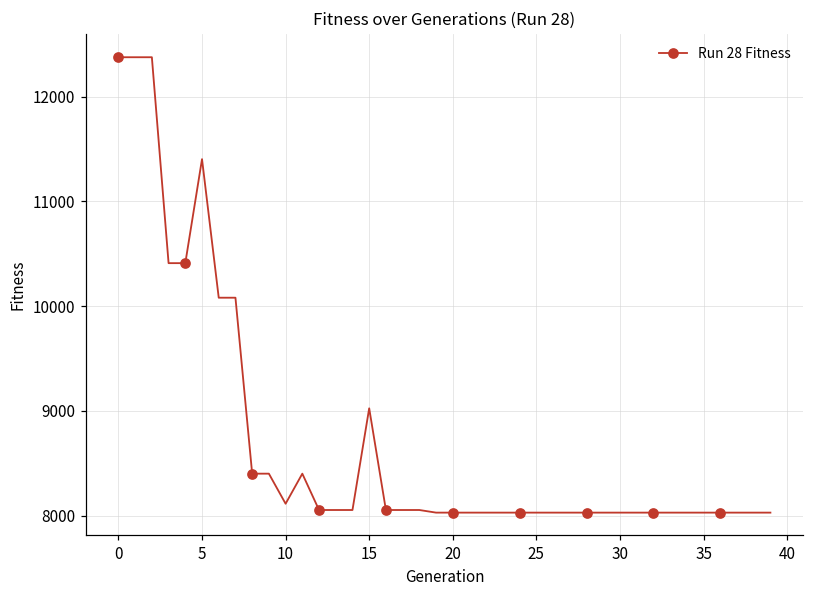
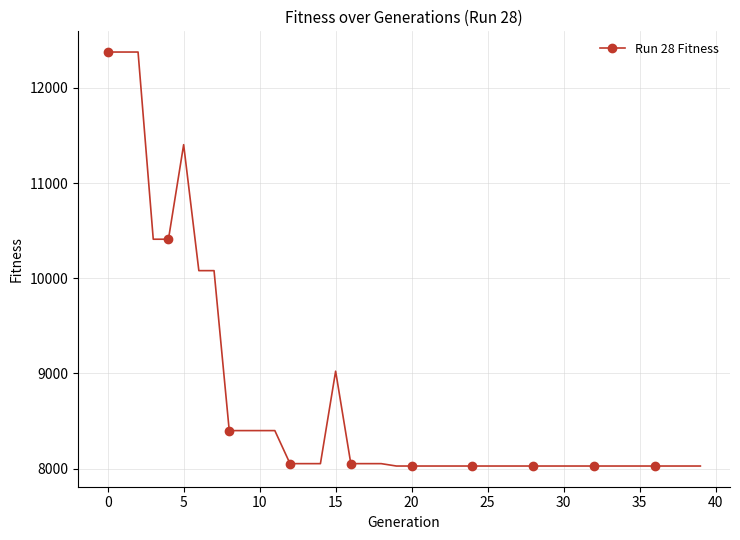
  {
    "0": 12400,
    "5": 11400,
-   "10": 8100,
+   "10": 8400,
    "15": 9000,
    "20": 8000,
    "25": 8000,
    "30": 8000,
    "35": 8000
  }
